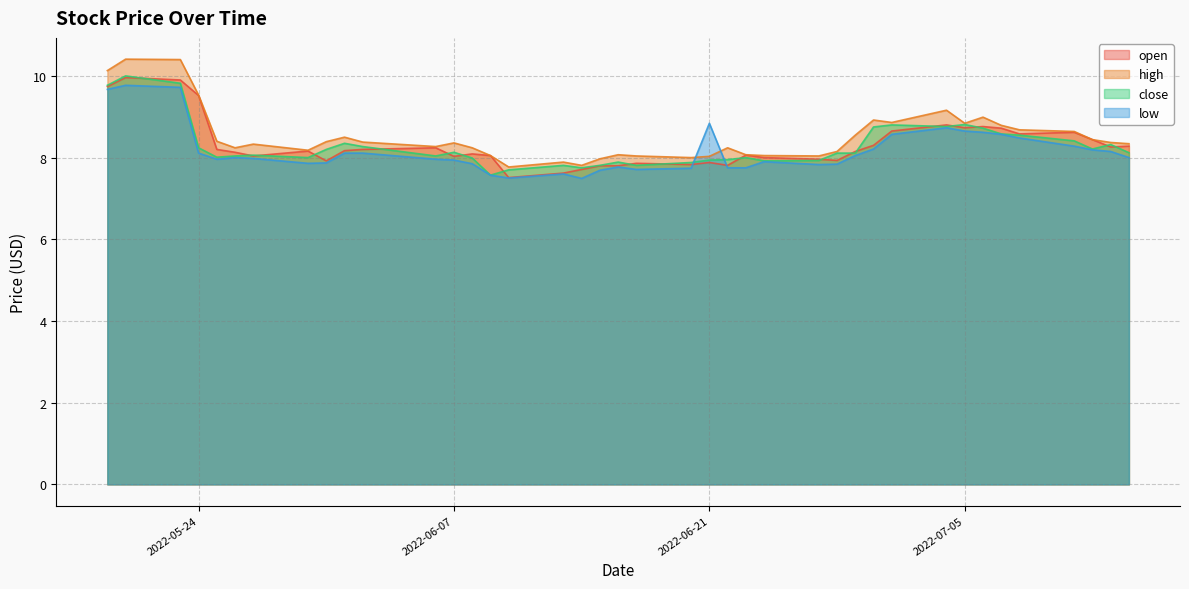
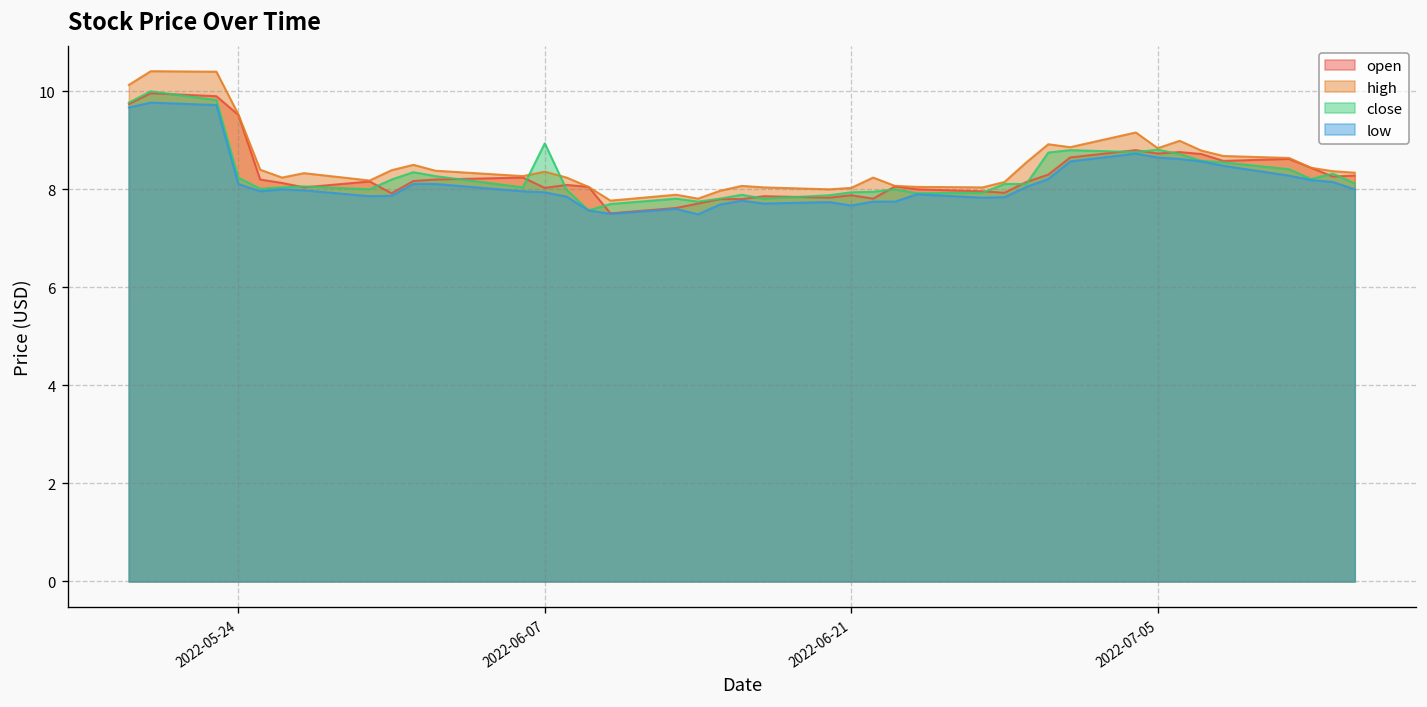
  {
    "close": {
      "2022-05-24": 8.2,
-     "2022-06-07": 8.1
+     "2022-06-07": 8.9
    },
    "low": {
      "2022-05-24": 8.1,
      "2022-06-07": 7.9,
-     "2022-06-21": 8.8,
+     "2022-06-21": 7.7,
      "2022-07-05": 8.7
    }
  }
